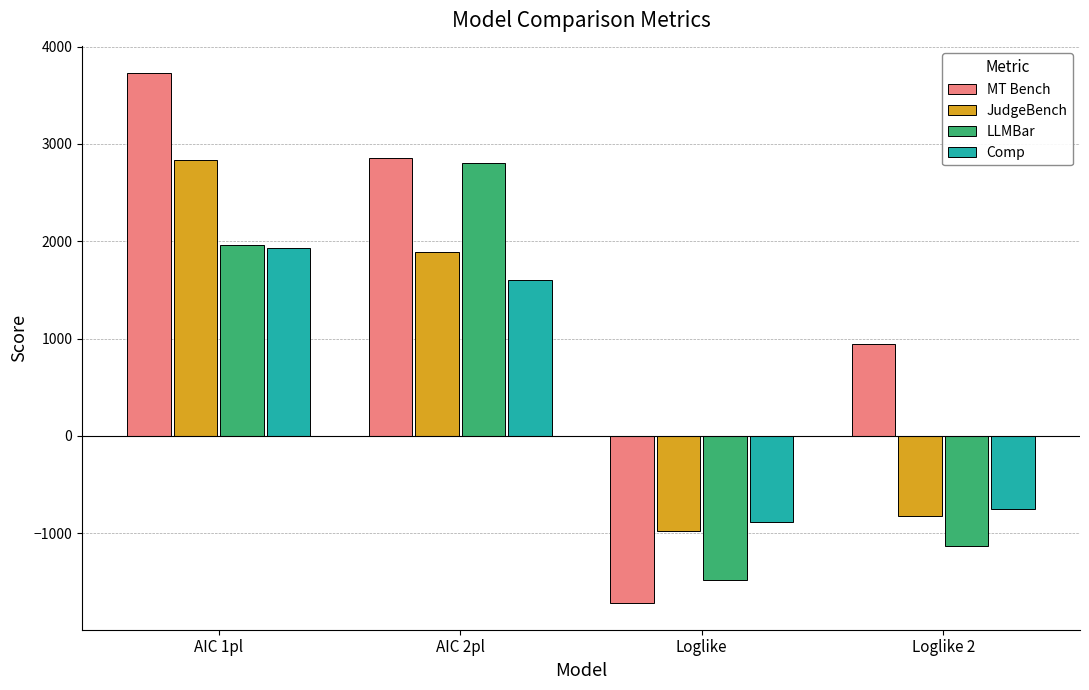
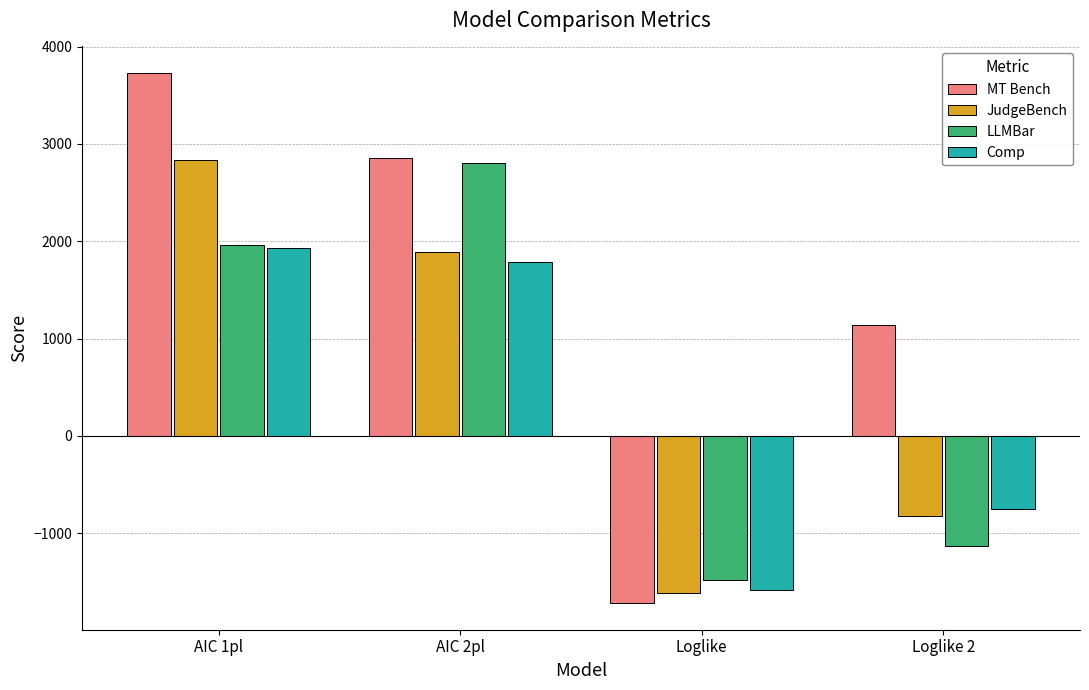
  {
    "MT Bench": {
      "AIC 1pl": 3700,
      "AIC 2pl": 2900,
      "Loglike": -1700,
-     "Loglike 2": 900
+     "Loglike 2": 1100
    },
    "JudgeBench": {
      "AIC 1pl": 2800,
      "AIC 2pl": 1900,
-     "Loglike": -1000,
+     "Loglike": -1600,
      "Loglike 2": -800
    },
    "LLMBar": {
      "AIC 1pl": 2000,
      "AIC 2pl": 2800,
      "Loglike": -1500,
      "Loglike 2": -1100
    },
    "Comp": {
      "AIC 1pl": 1900,
-     "AIC 2pl": 1600,
-     "Loglike": -900,
+     "AIC 2pl": 1800,
+     "Loglike": -1600,
      "Loglike 2": -800
    }
  }
